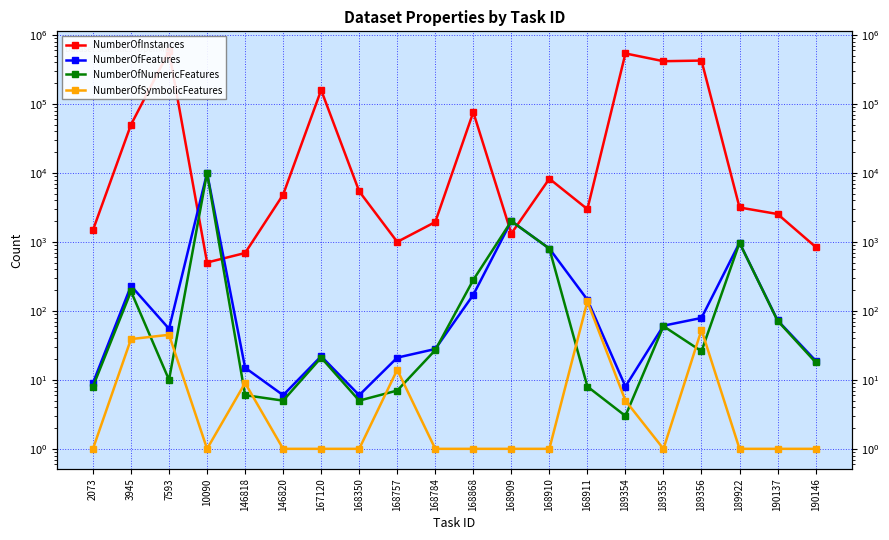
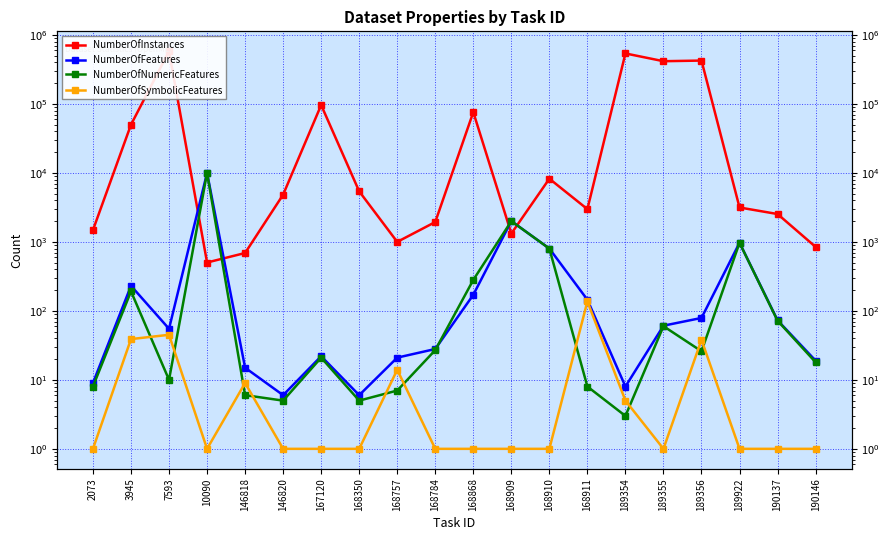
  {
    "NumberOfInstances": {
      "2073": 1500,
      "3945": 50000,
      "10090": 500,
      "146818": 700,
      "146820": 5000,
-     "167120": 160000,
+     "167120": 100000,
      "168350": 5000,
      "168757": 1000,
      "168784": 1900,
      "168868": 80000,
      "168909": 1300,
      "168910": 8000,
      "168911": 3000,
      "189354": 500000,
      "189355": 400000,
      "189356": 400000,
      "189922": 3000,
      "190137": 2500,
      "190146": 800
    },
    "NumberOfFeatures": {
      "2073": 9,
      "3945": 230,
      "7593": 60,
      "146818": 15,
      "146820": 6,
      "168350": 6,
      "168757": 21,
      "168868": 170,
      "189354": 8,
      "189356": 80
    },
    "NumberOfNumericFeatures": {
      "2073": 8,
      "3945": 190,
      "7593": 10,
      "146818": 6,
      "146820": 5,
      "168350": 5,
      "168757": 7,
      "168868": 280,
      "168911": 8,
      "189354": 3,
      "189356": 26
    },
    "NumberOfSymbolicFeatures": {
      "2073": 1,
      "3945": 40,
      "7593": 50,
      "10090": 1,
      "146818": 9,
      "146820": 1,
      "167120": 1,
      "168350": 1,
      "168757": 14,
      "168784": 1,
      "168868": 1,
      "168909": 1,
      "168910": 1,
      "189354": 5,
      "189355": 1,
-     "189356": 50,
+     "189356": 40,
      "189922": 1,
      "190137": 1,
      "190146": 1
    }
  }
